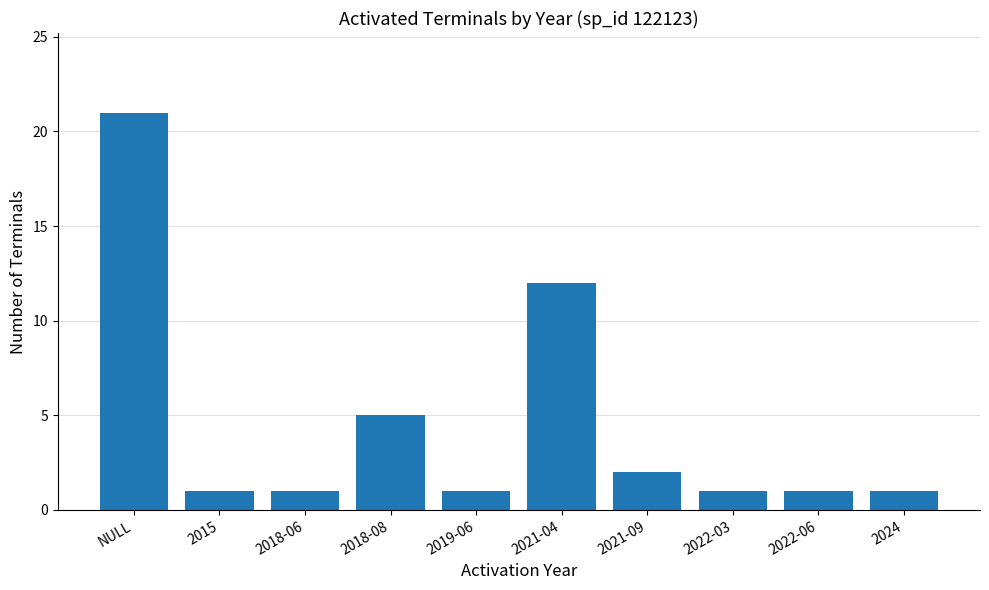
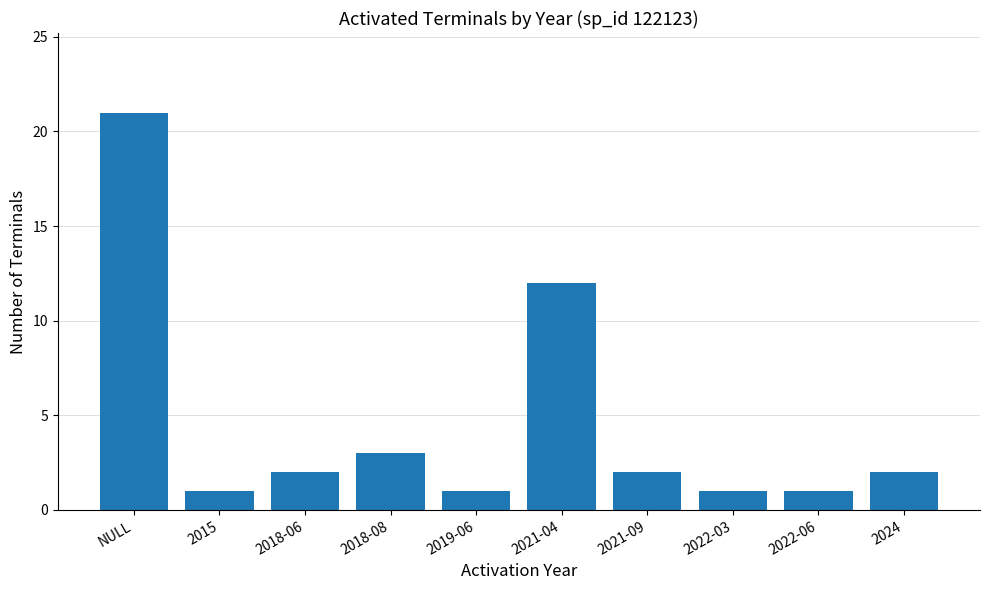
  {
    "NULL": 21,
    "2015": 1,
-   "2018-06": 1,
-   "2018-08": 5,
+   "2018-06": 2,
+   "2018-08": 3,
    "2019-06": 1,
    "2021-04": 12,
    "2021-09": 2,
    "2022-03": 1,
    "2022-06": 1,
-   "2024": 1
+   "2024": 2
  }
